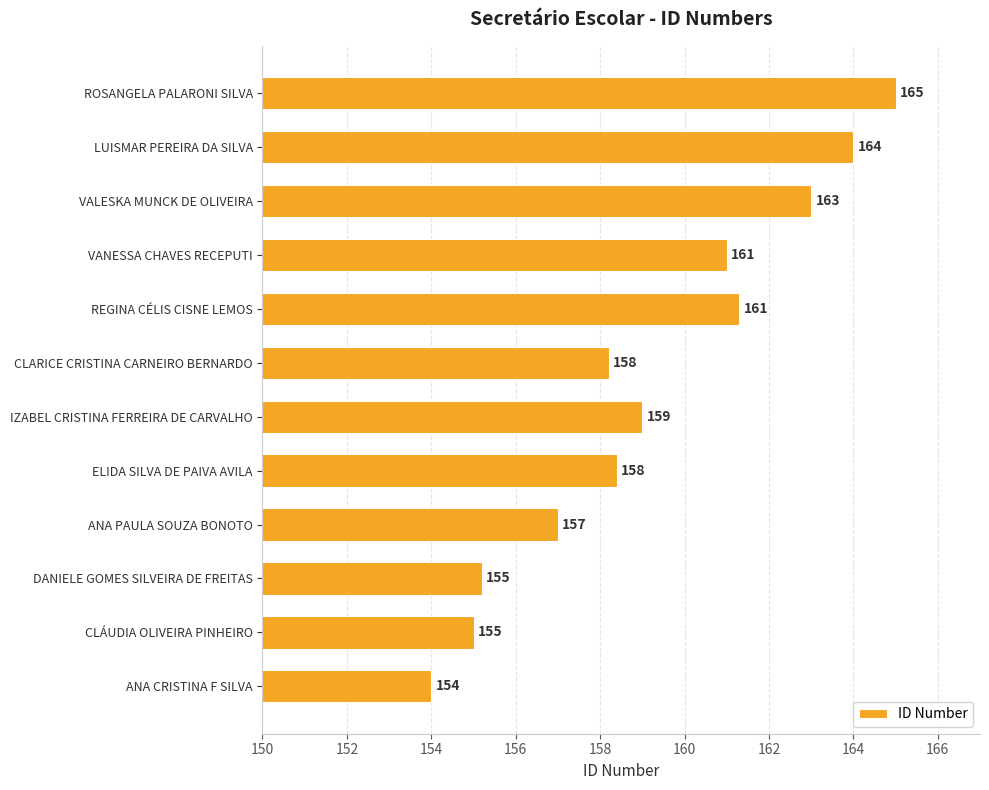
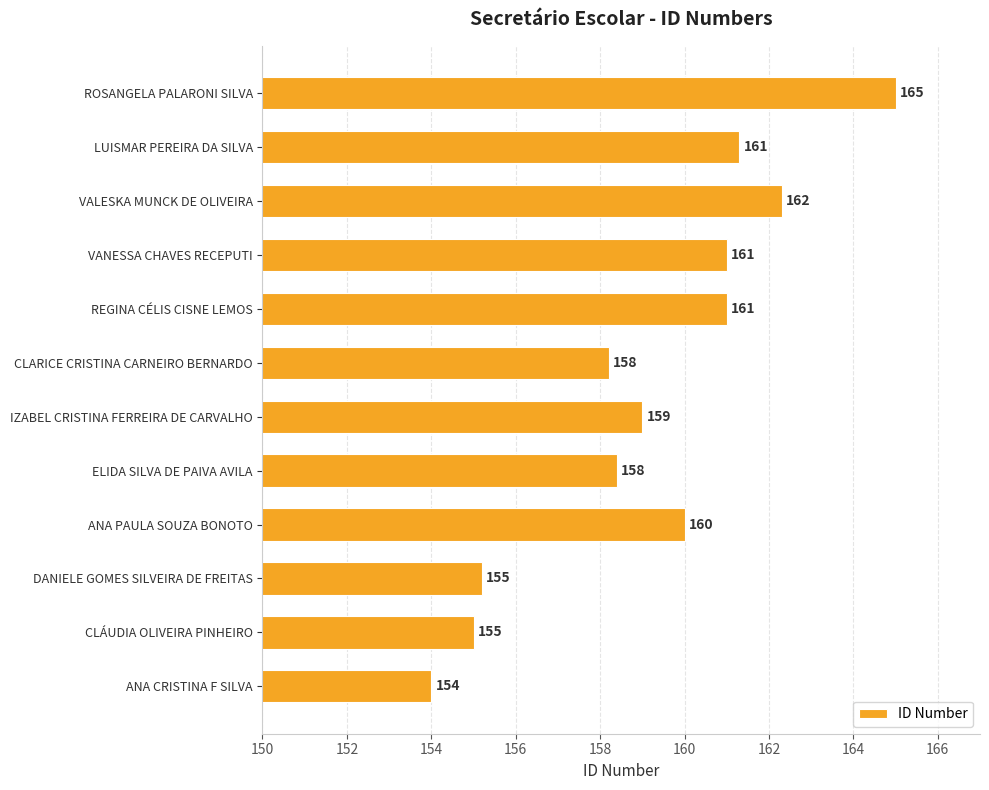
  {
    "ROSANGELA PALARONI SILVA": 165,
-   "LUISMAR PEREIRA DA SILVA": 164,
-   "VALESKA MUNCK DE OLIVEIRA": 163,
+   "LUISMAR PEREIRA DA SILVA": 161,
+   "VALESKA MUNCK DE OLIVEIRA": 162,
    "VANESSA CHAVES RECEPUTI": 161,
-   "REGINA CÉLIS CISNE LEMOS": 161.3,
+   "REGINA CÉLIS CISNE LEMOS": 161.0,
    "CLARICE CRISTINA CARNEIRO BERNARDO": 158,
    "IZABEL CRISTINA FERREIRA DE CARVALHO": 159,
    "ELIDA SILVA DE PAIVA AVILA": 158,
-   "ANA PAULA SOUZA BONOTO": 157,
+   "ANA PAULA SOUZA BONOTO": 160,
    "DANIELE GOMES SILVEIRA DE FREITAS": 155,
    "CLÁUDIA OLIVEIRA PINHEIRO": 155,
    "ANA CRISTINA F SILVA": 154
  }
